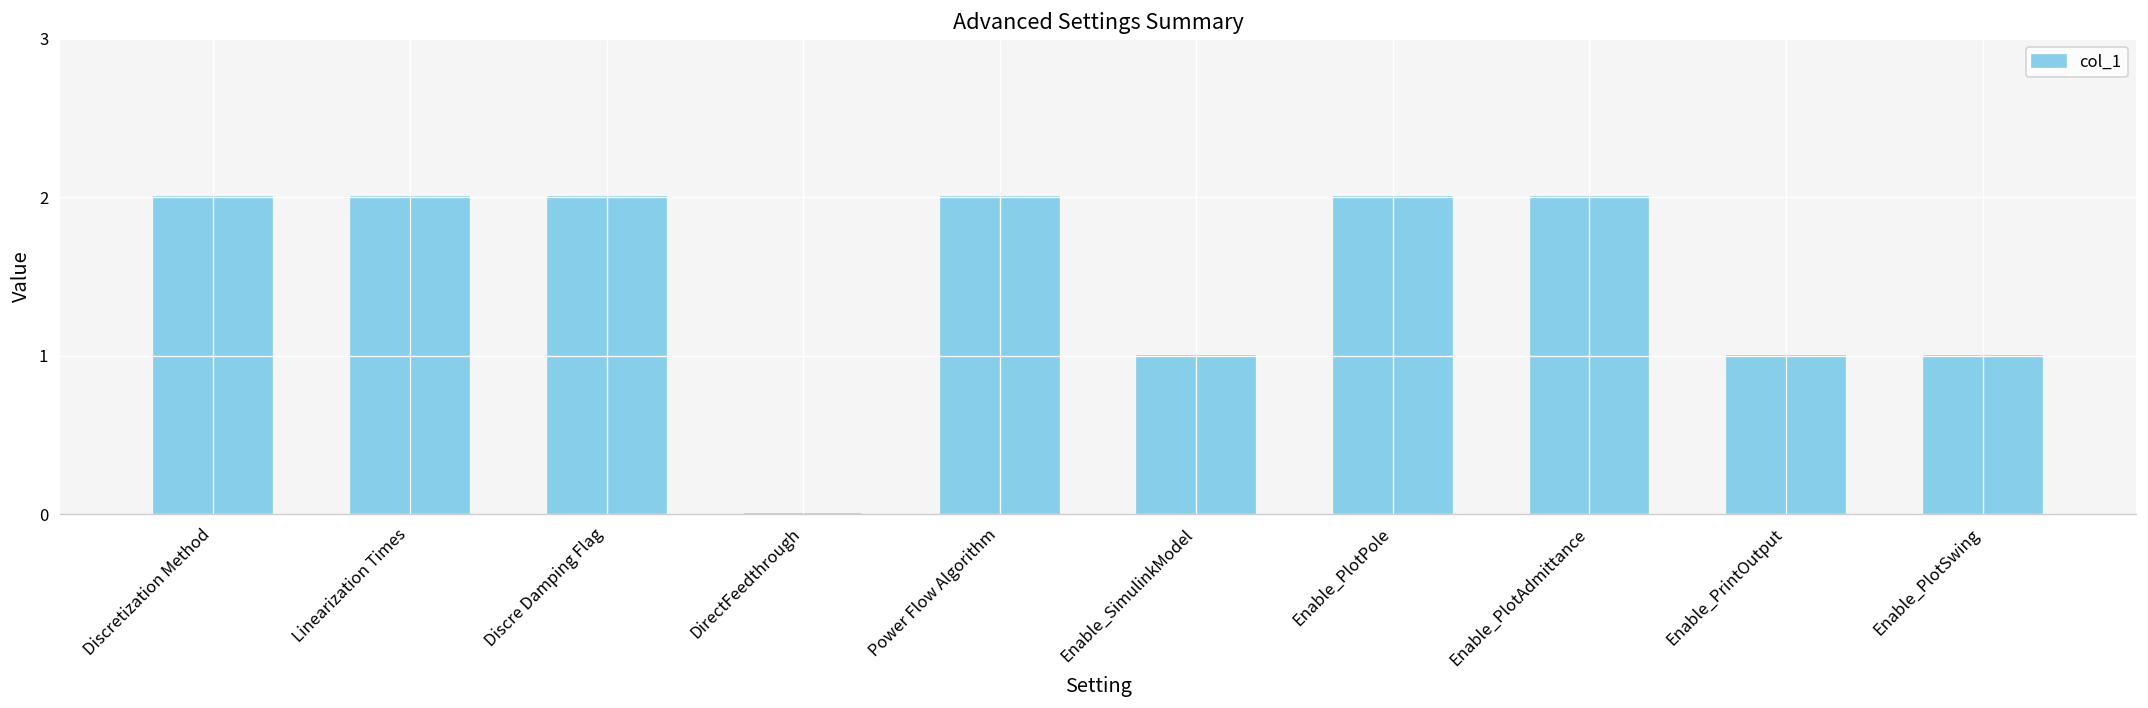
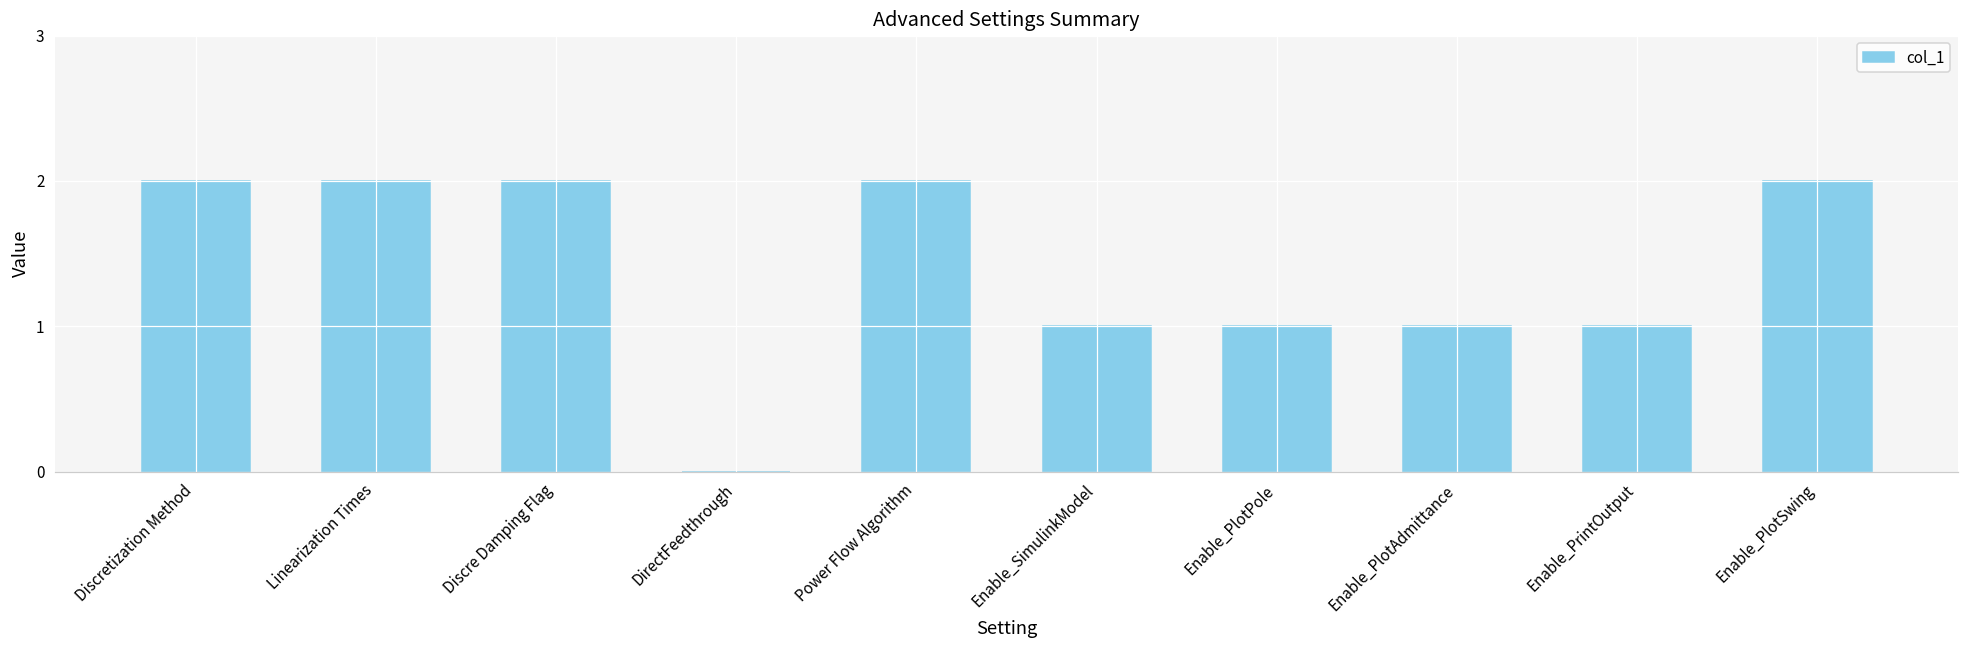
  {
    "Discretization Method": 2,
    "Linearization Times": 2,
    "Discre Damping Flag": 2,
    "DirectFeedthrough": 0,
    "Power Flow Algorithm": 2,
    "Enable_SimulinkModel": 1,
-   "Enable_PlotPole": 2,
-   "Enable_PlotAdmittance": 2,
+   "Enable_PlotPole": 1,
+   "Enable_PlotAdmittance": 1,
    "Enable_PrintOutput": 1,
-   "Enable_PlotSwing": 1
+   "Enable_PlotSwing": 2
  }
